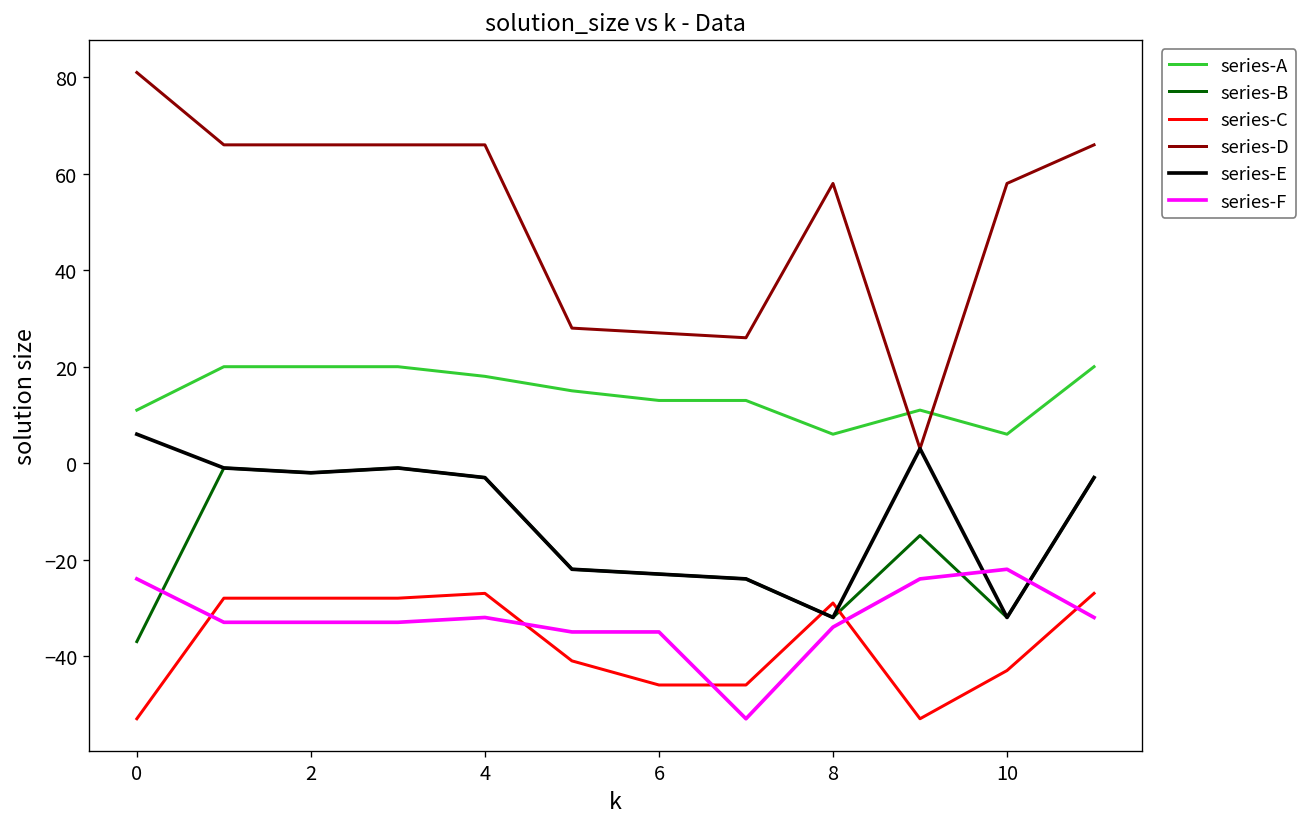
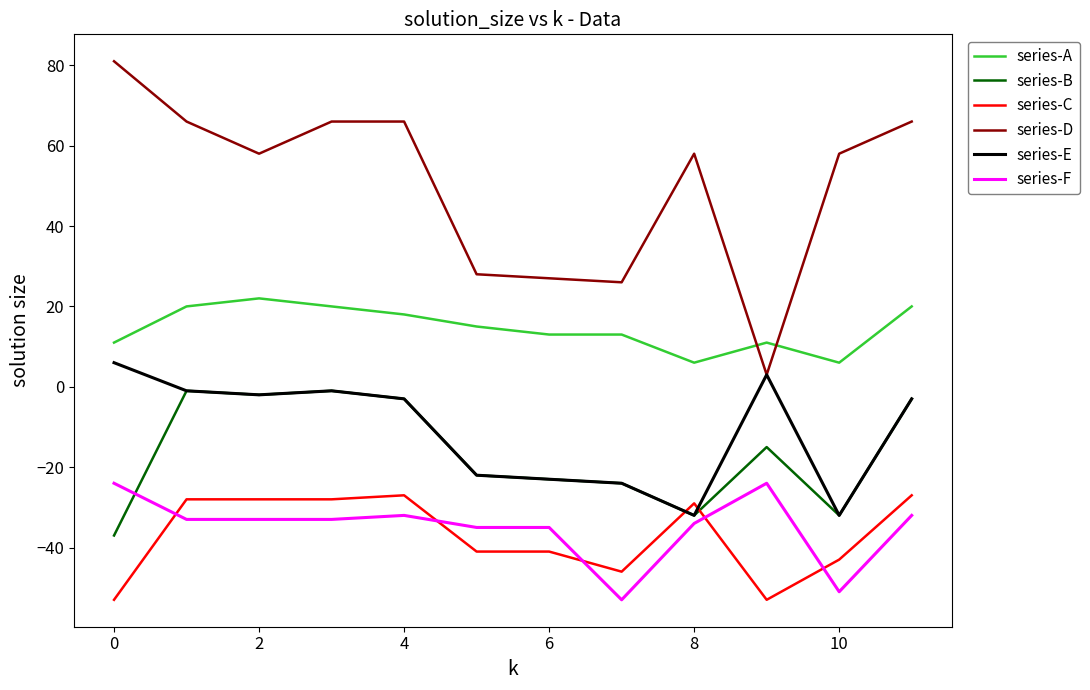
  {
    "series-A": {
      "0": 11,
-     "2": 20,
+     "2": 22,
      "4": 18,
      "6": 13,
      "8": 6,
      "10": 6
    },
    "series-B": {
      "0": -37
    },
    "series-C": {
      "0": -53,
      "2": -28,
      "4": -27,
-     "6": -46,
+     "6": -41,
      "8": -29,
      "10": -43
    },
    "series-D": {
      "0": 81,
-     "2": 66,
+     "2": 58,
      "4": 66,
      "6": 27,
      "8": 58,
      "10": 58
    },
    "series-E": {
      "0": 6
    },
    "series-F": {
      "0": -24,
      "2": -33,
      "4": -32,
      "6": -35,
      "8": -34,
-     "10": -22
+     "10": -51
    }
  }
